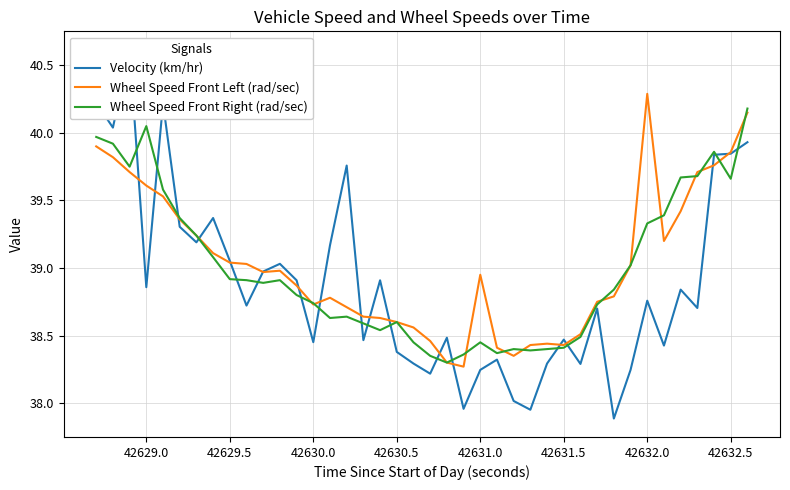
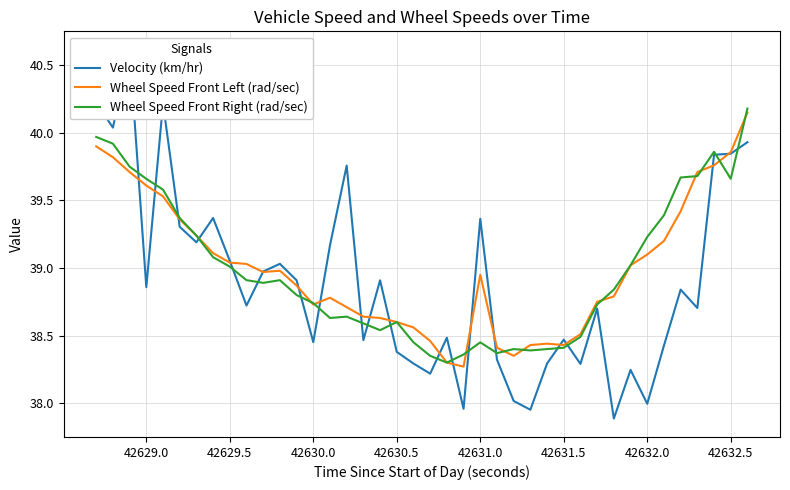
  {
    "Velocity (km/hr)": {
      "42629.0": 38.86,
      "42630.0": 38.45,
      "42630.5": 38.38,
-     "42631.0": 38.25,
+     "42631.0": 39.36,
      "42631.5": 38.47,
-     "42632.0": 38.76
+     "42632.0": 38.00
    },
    "Wheel Speed Front Left (rad/sec)": {
      "42629.0": 39.61,
      "42631.0": 38.95,
      "42631.5": 38.43,
-     "42632.0": 40.29
+     "42632.0": 39.10
    },
    "Wheel Speed Front Right (rad/sec)": {
-     "42629.0": 40.05,
-     "42629.5": 38.92,
+     "42629.0": 39.66,
+     "42629.5": 39.01,
      "42631.0": 38.45,
      "42631.5": 38.41,
-     "42632.0": 39.33,
+     "42632.0": 39.23,
      "42632.5": 39.66
    }
  }
